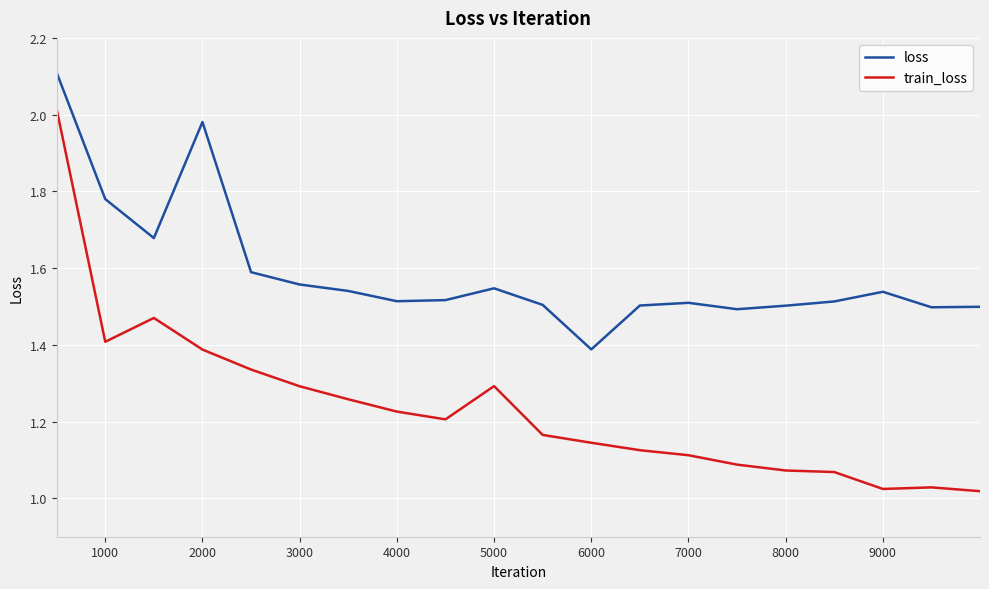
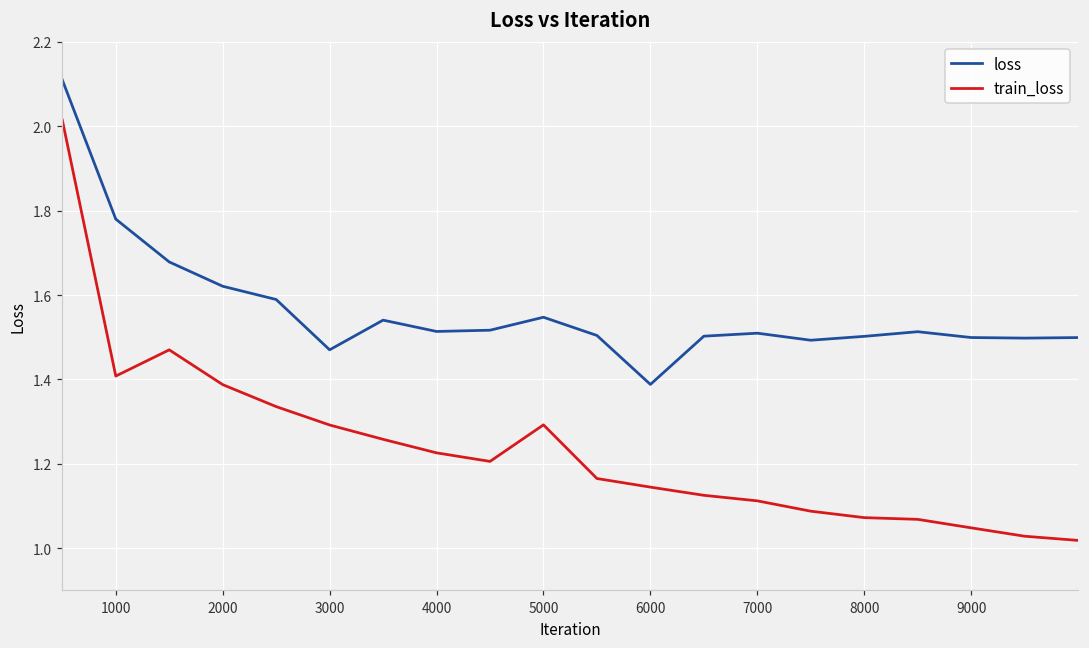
  {
    "loss": {
      "1000": 1.78,
-     "2000": 1.98,
-     "3000": 1.56,
+     "2000": 1.62,
+     "3000": 1.47,
      "4000": 1.51,
      "5000": 1.55,
      "6000": 1.39,
      "7000": 1.51,
      "8000": 1.50,
-     "9000": 1.54
+     "9000": 1.50
    },
    "train_loss": {
      "1000": 1.41,
      "2000": 1.39,
      "3000": 1.29,
      "4000": 1.23,
      "5000": 1.29,
      "6000": 1.14,
      "7000": 1.11,
      "8000": 1.07,
-     "9000": 1.02
+     "9000": 1.05
    }
  }
